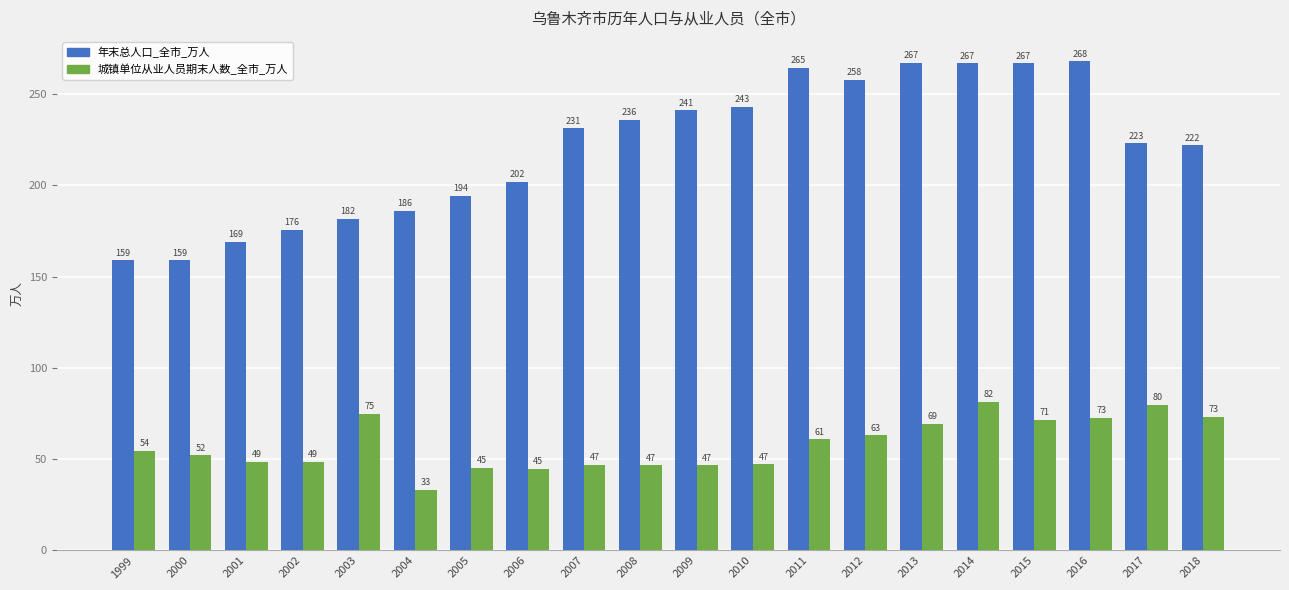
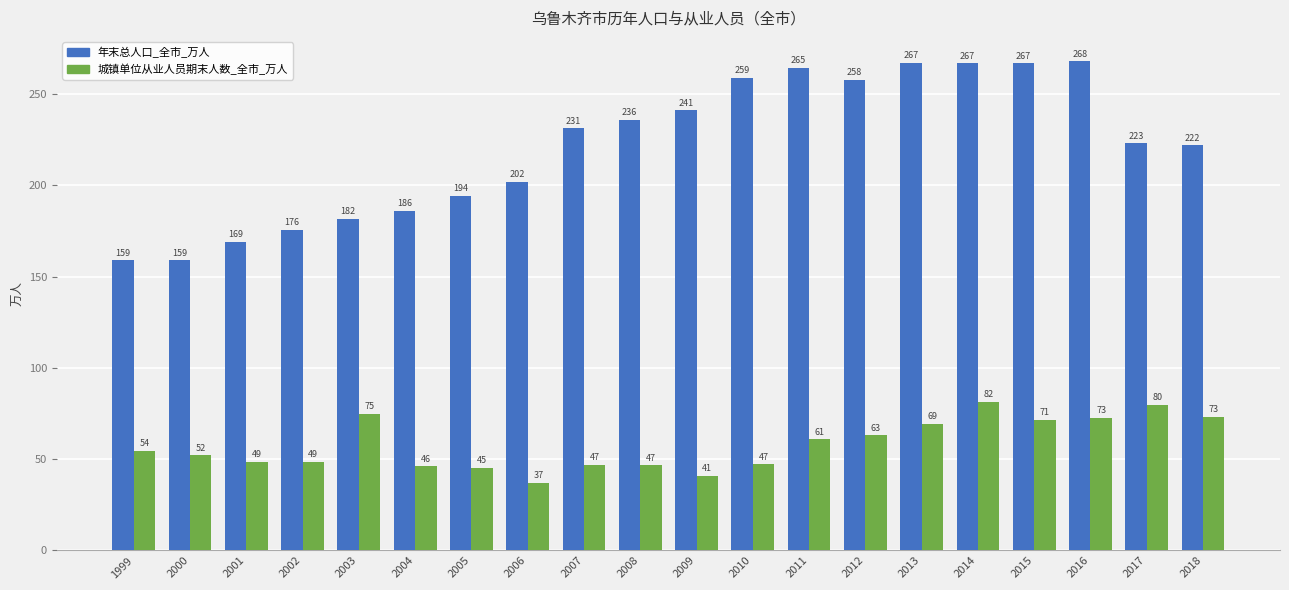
  {
    "年末总人口_全市_万人": {
      "1999": 159,
      "2000": 159,
      "2001": 169,
      "2002": 176,
      "2003": 182,
      "2004": 186,
      "2005": 194,
      "2006": 202,
      "2007": 231,
      "2008": 236,
      "2009": 241,
-     "2010": 243,
+     "2010": 259,
      "2011": 265,
      "2012": 258,
      "2013": 267,
      "2014": 267,
      "2015": 267,
      "2016": 268,
      "2017": 223,
      "2018": 222
    },
    "城镇单位从业人员期末人数_全市_万人": {
      "1999": 54,
      "2000": 52,
      "2001": 49,
      "2002": 49,
      "2003": 75,
-     "2004": 33,
+     "2004": 46,
      "2005": 45,
-     "2006": 45,
+     "2006": 37,
      "2007": 47,
      "2008": 47,
-     "2009": 47,
+     "2009": 41,
      "2010": 47,
      "2011": 61,
      "2012": 63,
      "2013": 69,
      "2014": 82,
      "2015": 71,
      "2016": 73,
      "2017": 80,
      "2018": 73
    }
  }
